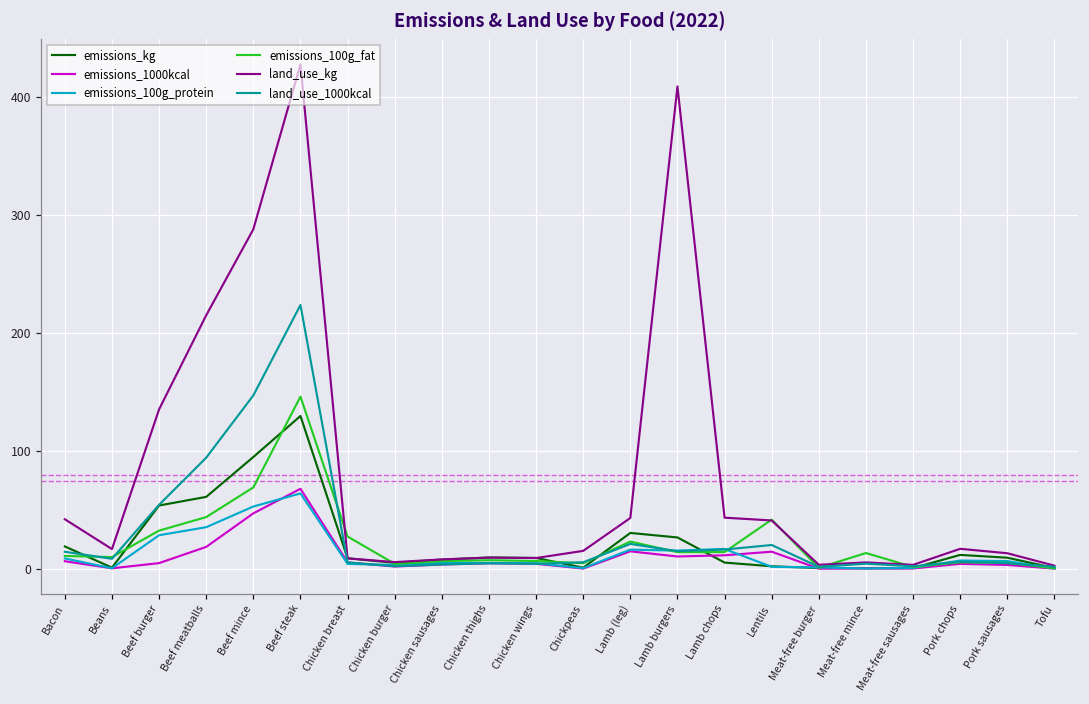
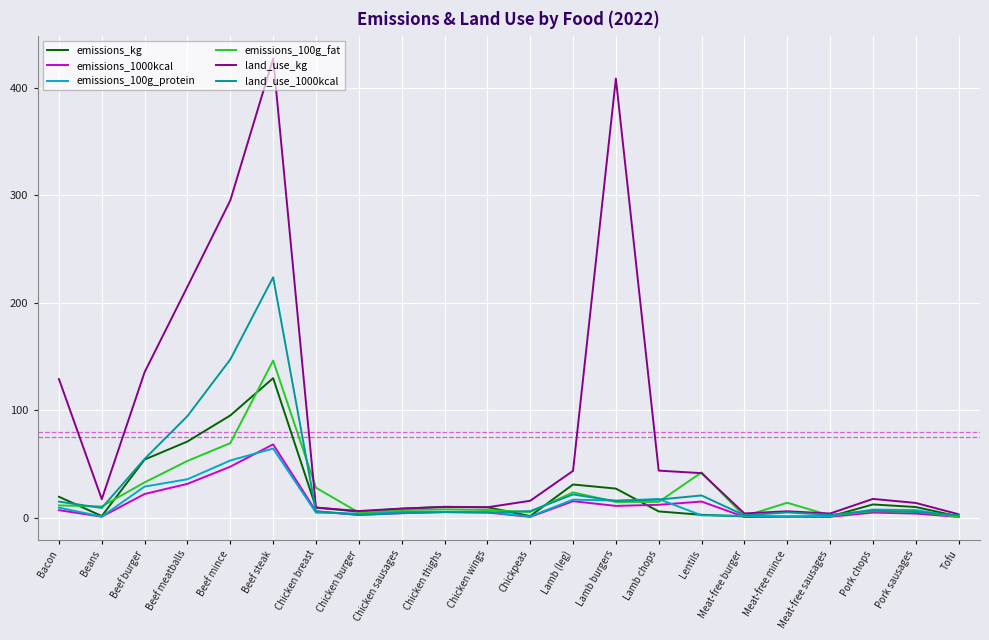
  {
    "emissions_kg": {
      "Bacon": 19,
-     "Beef meatballs": 61,
+     "Beef meatballs": 71,
      "Beef mince": 95,
      "Beef steak": 130,
      "Lamb (leg)": 31,
      "Lamb burgers": 27,
      "Lamb chops": 6,
      "Pork chops": 12,
      "Pork sausages": 10
    },
    "emissions_1000kcal": {
-     "Beef burger": 5,
-     "Beef meatballs": 19,
+     "Beef burger": 22,
+     "Beef meatballs": 31,
      "Beef mince": 47,
      "Beef steak": 68,
      "Lamb burgers": 11,
      "Lamb chops": 12,
      "Lentils": 15
    },
    "emissions_100g_fat": {
      "Beef burger": 33,
-     "Beef meatballs": 44,
+     "Beef meatballs": 53,
      "Beef mince": 69,
      "Beef steak": 146,
      "Chicken breast": 28,
      "Meat-free mince": 14
    },
    "land_use_kg": {
-     "Bacon": 42,
+     "Bacon": 129,
      "Beans": 17,
      "Beef burger": 135,
      "Beef meatballs": 215,
-     "Beef mince": 288,
+     "Beef mince": 295,
      "Chickpeas": 16,
      "Lamb (leg)": 43,
      "Lamb burgers": 409,
      "Lamb chops": 44,
      "Pork chops": 17,
      "Pork sausages": 14
    }
  }
